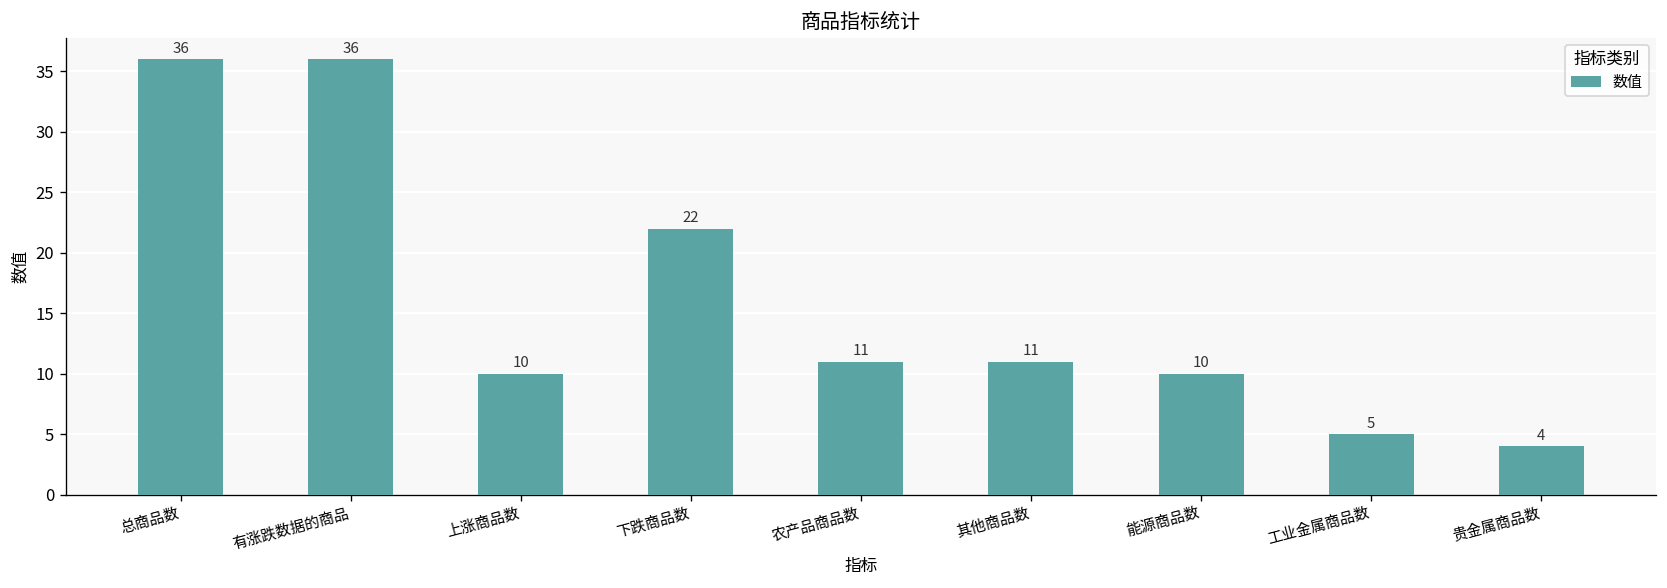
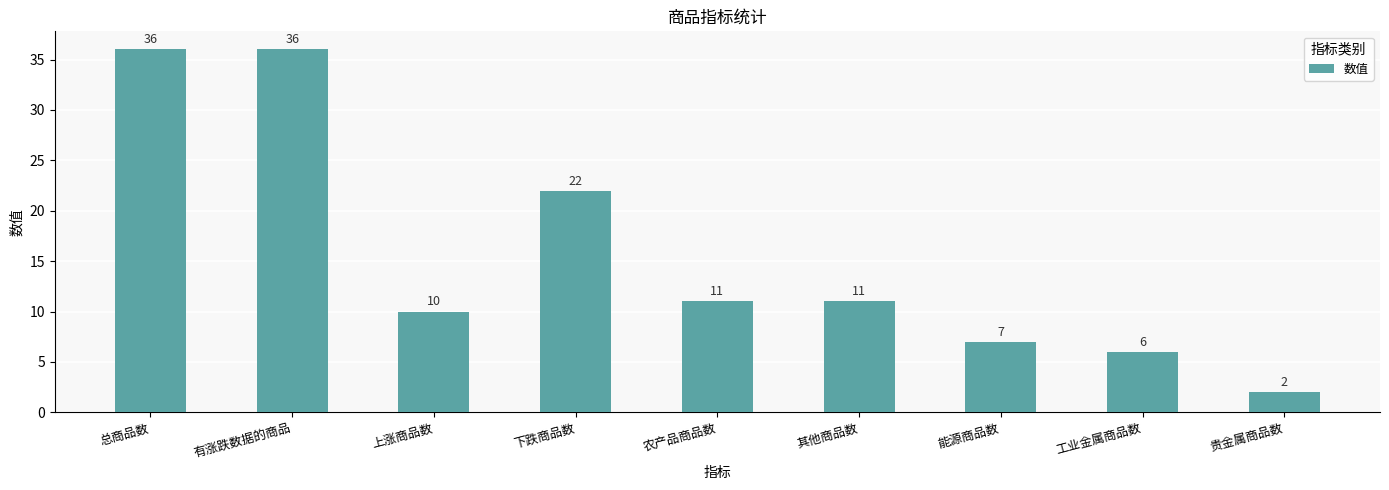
  {
    "总商品数": 36,
    "有涨跌数据的商品": 36,
    "上涨商品数": 10,
    "下跌商品数": 22,
    "农产品商品数": 11,
    "其他商品数": 11,
-   "能源商品数": 10,
-   "工业金属商品数": 5,
-   "贵金属商品数": 4
+   "能源商品数": 7,
+   "工业金属商品数": 6,
+   "贵金属商品数": 2
  }
